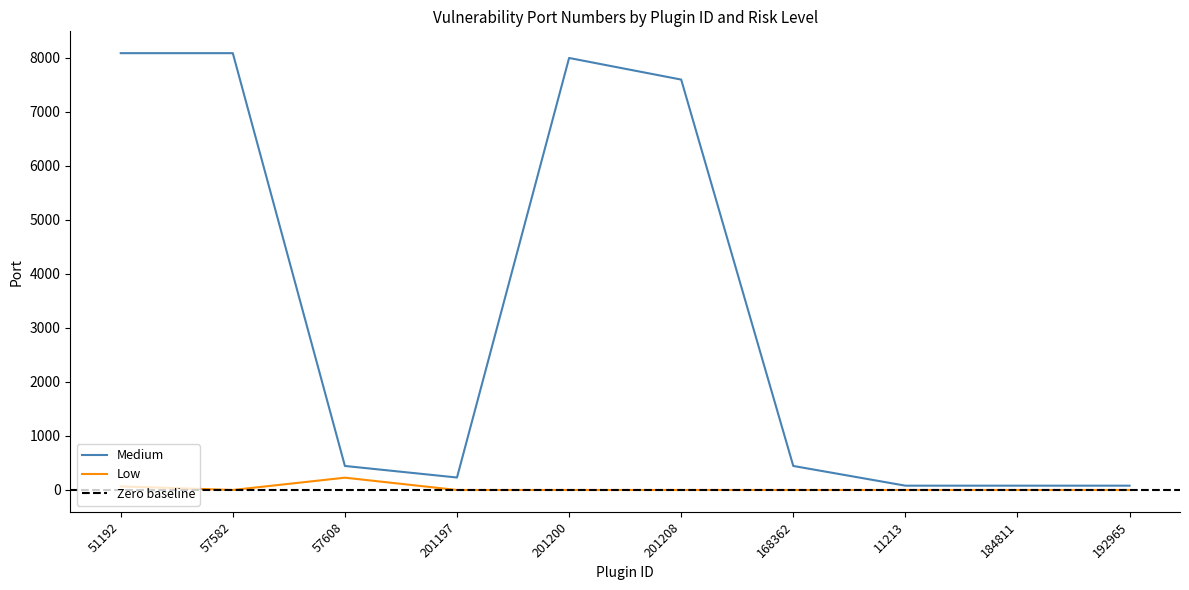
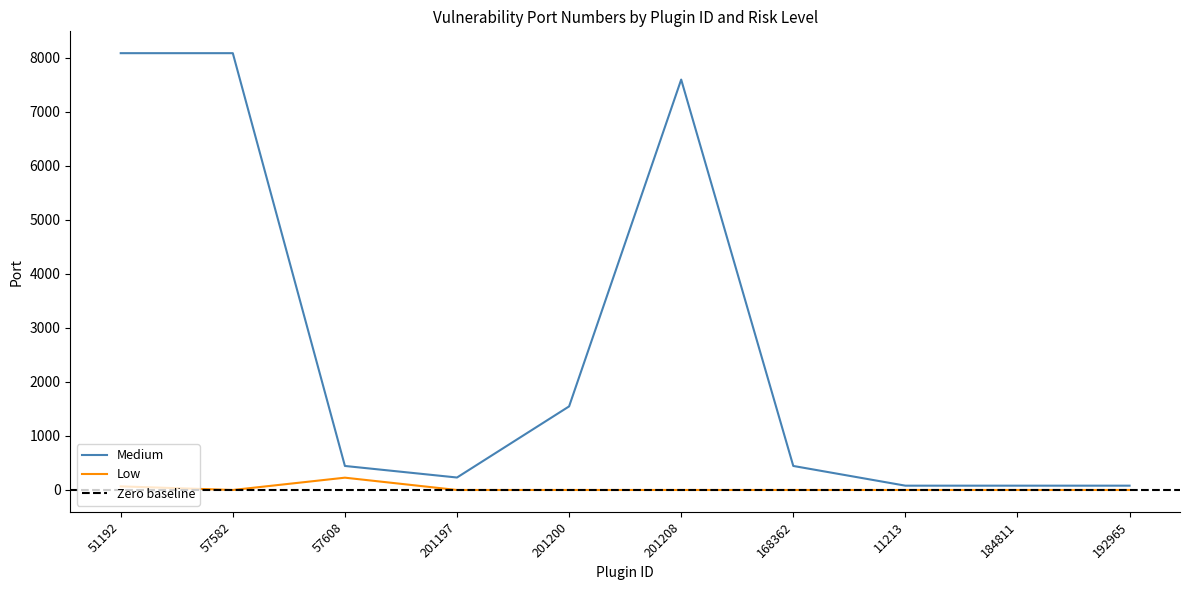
  {
    "Medium": {
      "51192": 8100,
      "57582": 8100,
      "57608": 400,
      "201197": 200,
-     "201200": 8000,
+     "201200": 1500,
      "201208": 7600,
      "168362": 400,
      "11213": 100,
      "184811": 100,
      "192965": 100
    },
    "Low": {
      "57582": 0,
      "57608": 200,
      "201197": 0,
      "201200": 0,
      "201208": 0,
      "168362": 0,
      "11213": 0,
      "184811": 0,
      "192965": 0
    }
  }
